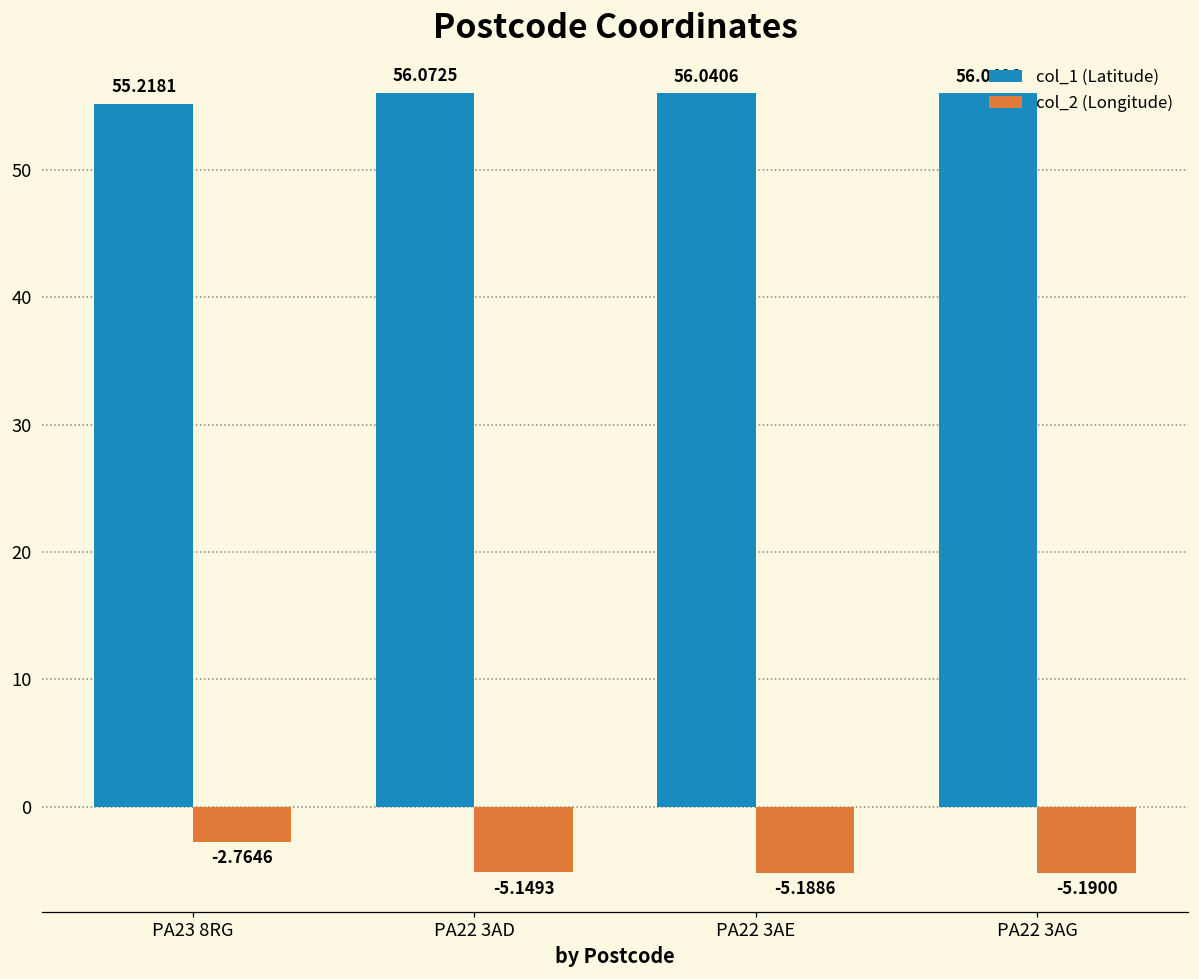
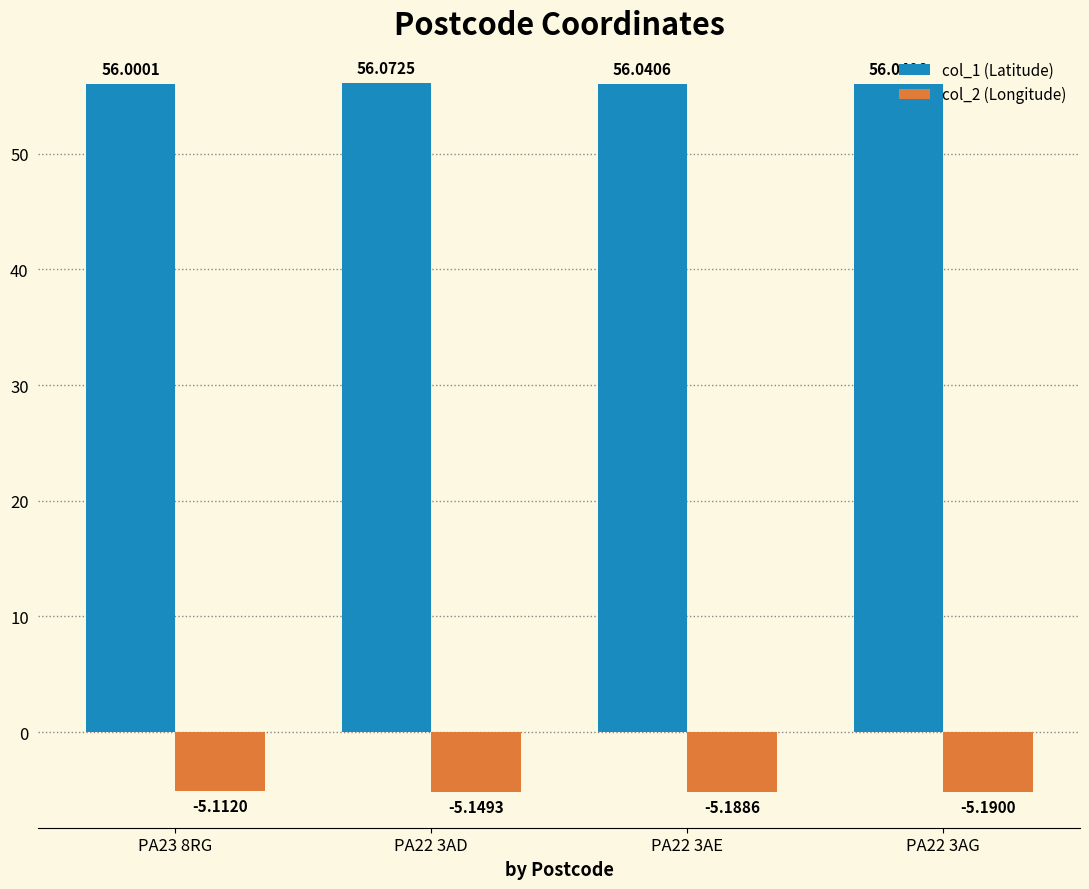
  {
    "col_1 (Latitude)": {
-     "PA23 8RG": 55.2181,
+     "PA23 8RG": 56.0001,
      "PA22 3AD": 56.0725,
      "PA22 3AE": 56.0406,
      "PA22 3AG": 56.0406
    },
    "col_2 (Longitude)": {
-     "PA23 8RG": -2.7646,
+     "PA23 8RG": -5.1120,
      "PA22 3AD": -5.1493,
      "PA22 3AE": -5.1886,
      "PA22 3AG": -5.1900
    }
  }
